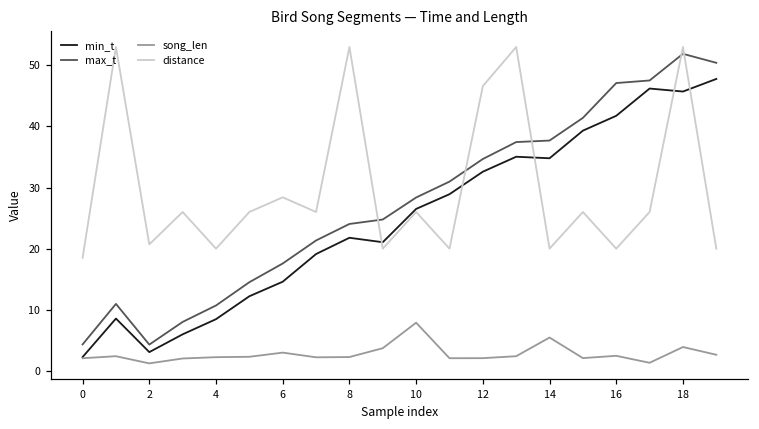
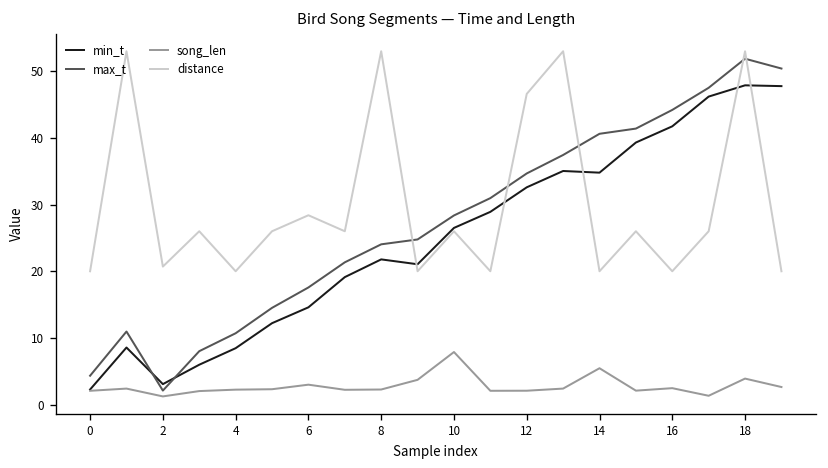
  {
    "min_t": {
      "2": 3,
      "4": 8,
      "6": 15,
      "8": 22,
      "10": 27,
      "12": 33,
      "14": 35,
      "16": 42,
-     "18": 46
+     "18": 48
    },
    "max_t": {
      "0": 4,
-     "2": 4,
+     "2": 2,
      "4": 11,
      "6": 18,
      "8": 24,
      "10": 28,
      "12": 35,
-     "14": 38,
-     "16": 47,
+     "14": 41,
+     "16": 44,
      "18": 52
    },
    "song_len": {
      "2": 1,
      "4": 2,
      "6": 3,
      "8": 2,
      "10": 8,
      "12": 2,
      "14": 5,
      "16": 2,
      "18": 4
    },
    "distance": {
-     "0": 19,
+     "0": 20,
      "2": 21,
      "4": 20,
      "6": 28,
      "8": 53,
      "10": 26,
      "12": 47,
      "14": 20,
      "16": 20,
      "18": 53
    }
  }
